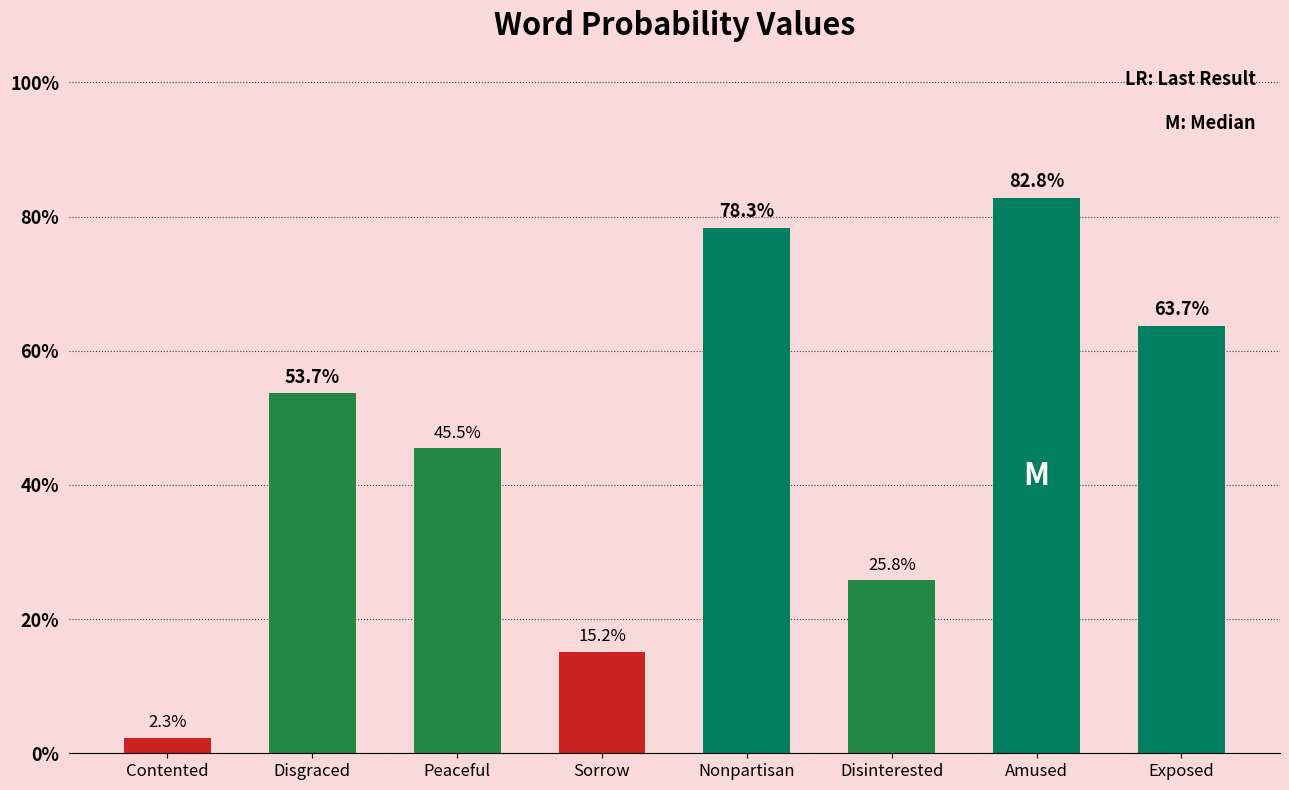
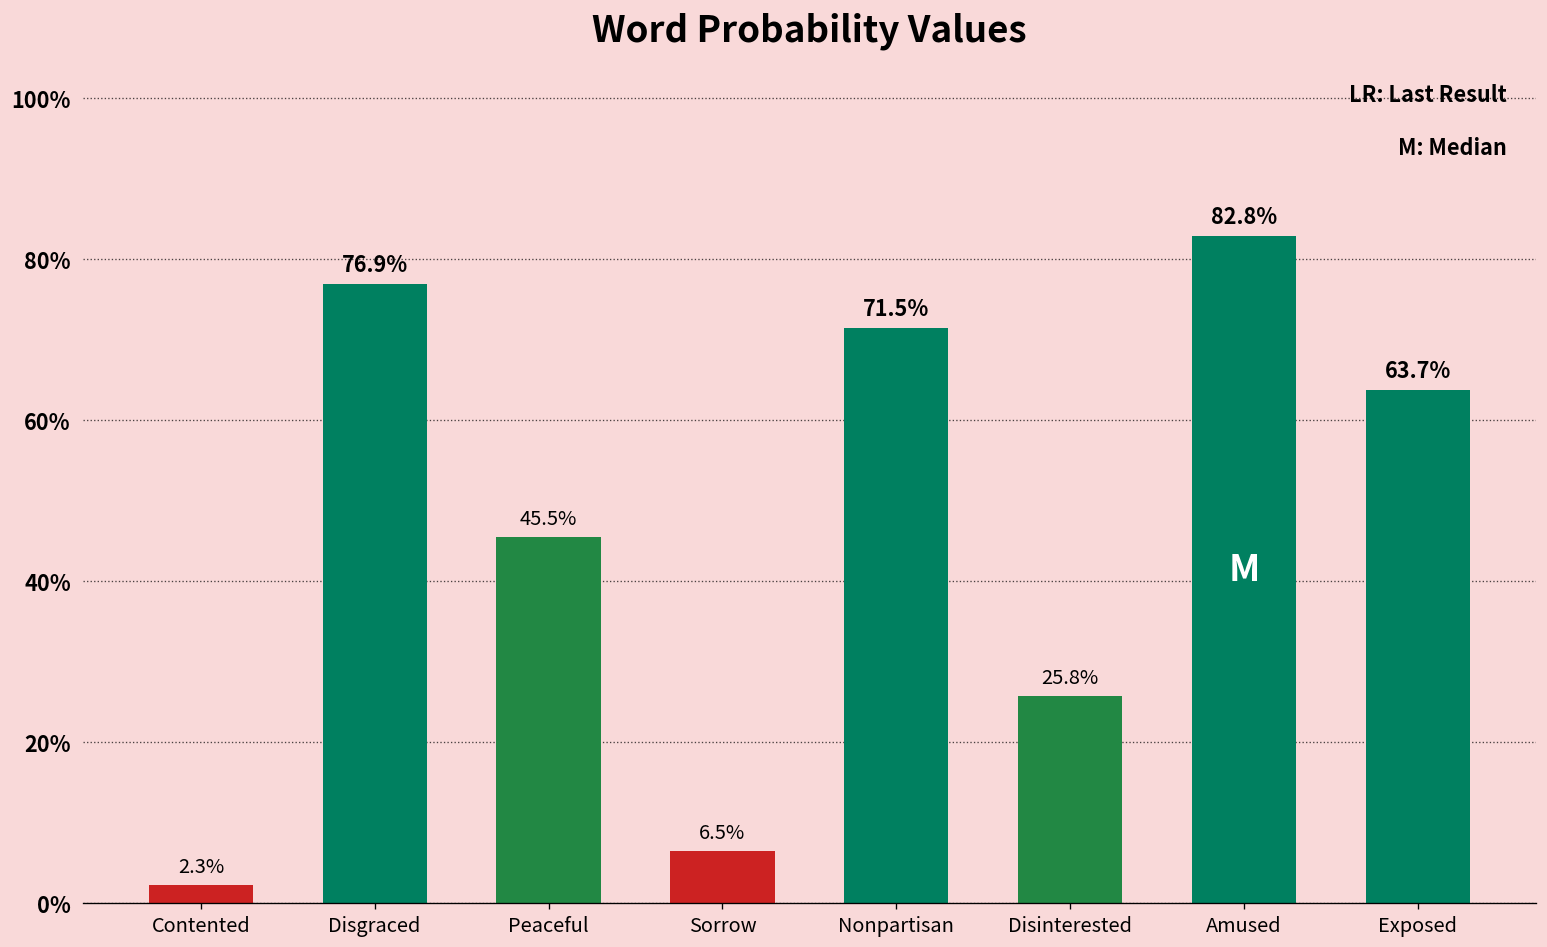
  {
    "Contented": "2.3%",
-   "Disgraced": "53.7%",
+   "Disgraced": "76.9%",
    "Peaceful": "45.5%",
-   "Sorrow": "15.2%",
-   "Nonpartisan": "78.3%",
+   "Sorrow": "6.5%",
+   "Nonpartisan": "71.5%",
    "Disinterested": "25.8%",
    "Amused": "82.8%",
    "Exposed": "63.7%"
  }
